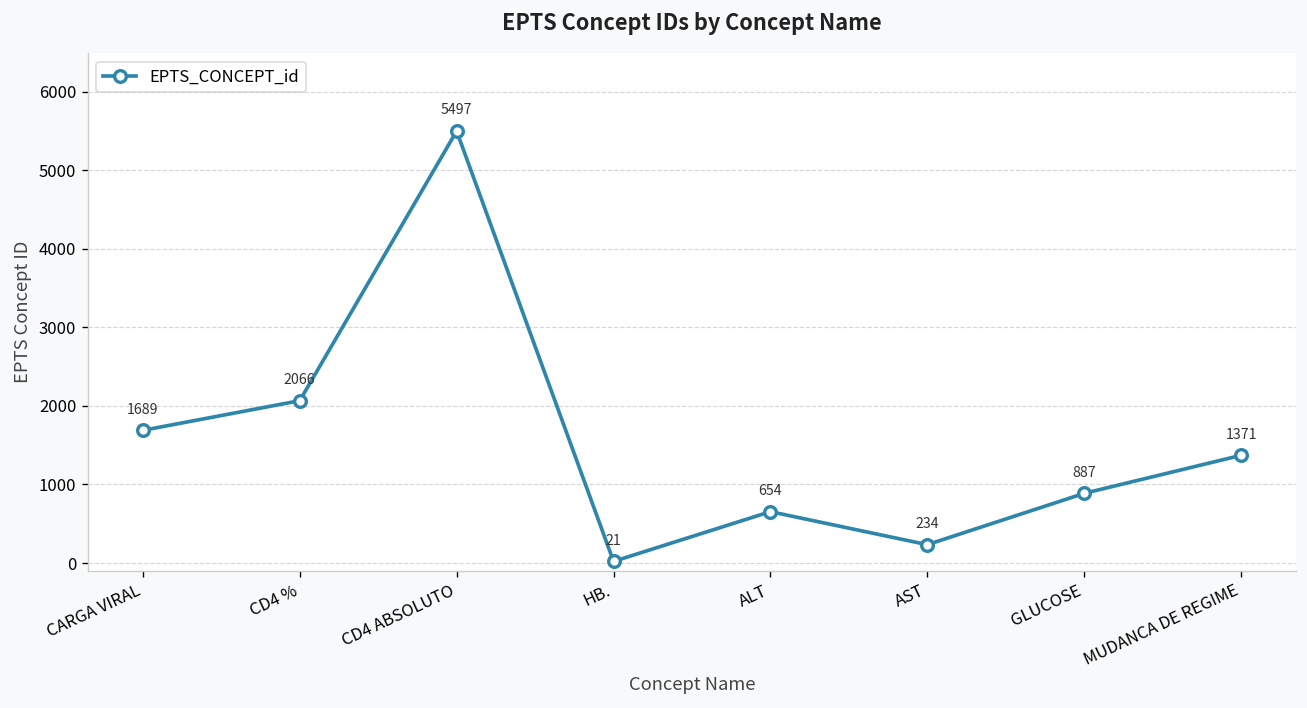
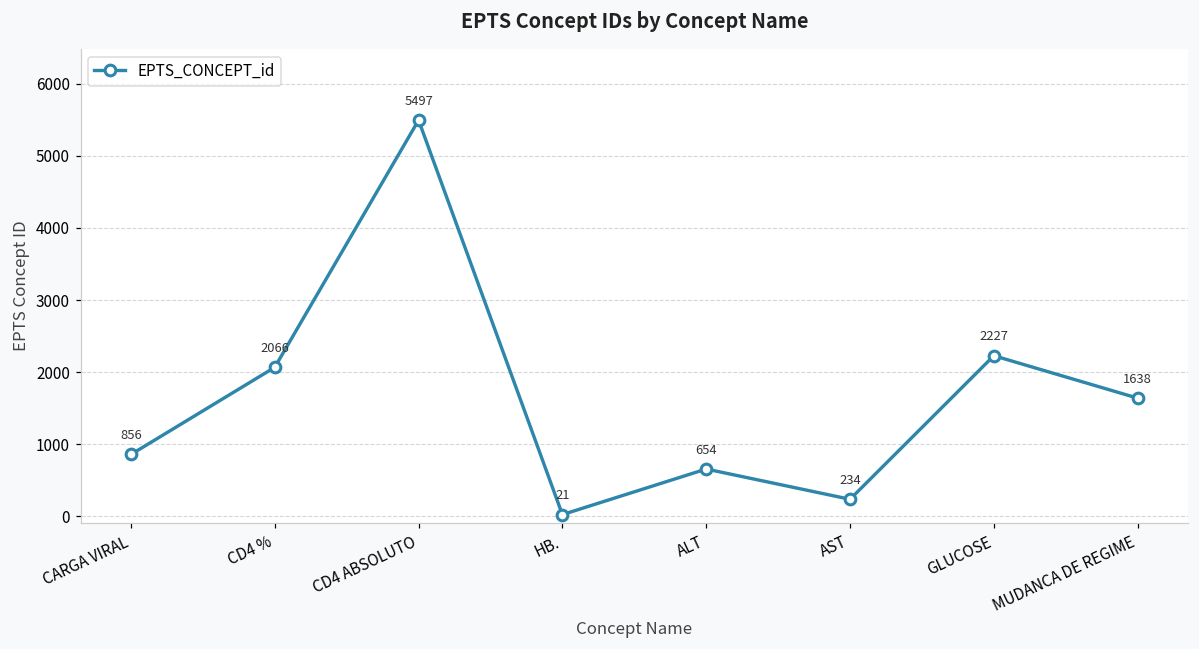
  {
-   "CARGA VIRAL": 1689,
+   "CARGA VIRAL": 856,
    "CD4 %": 2066,
    "CD4 ABSOLUTO": 5497,
    "HB.": 21,
    "ALT": 654,
    "AST": 234,
-   "GLUCOSE": 887,
-   "MUDANCA DE REGIME": 1371
+   "GLUCOSE": 2227,
+   "MUDANCA DE REGIME": 1638
  }
